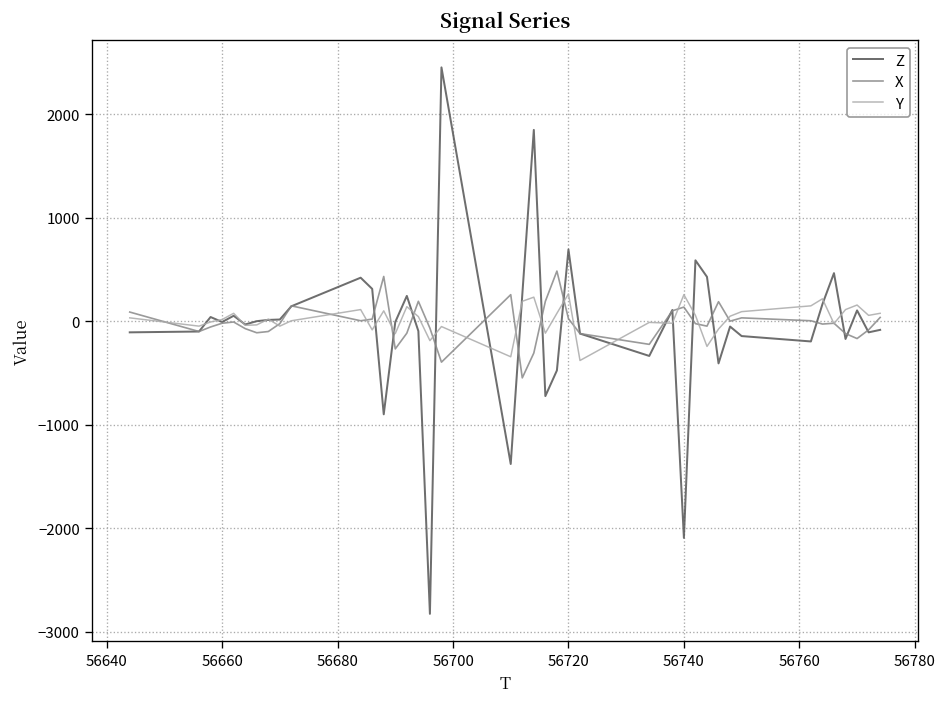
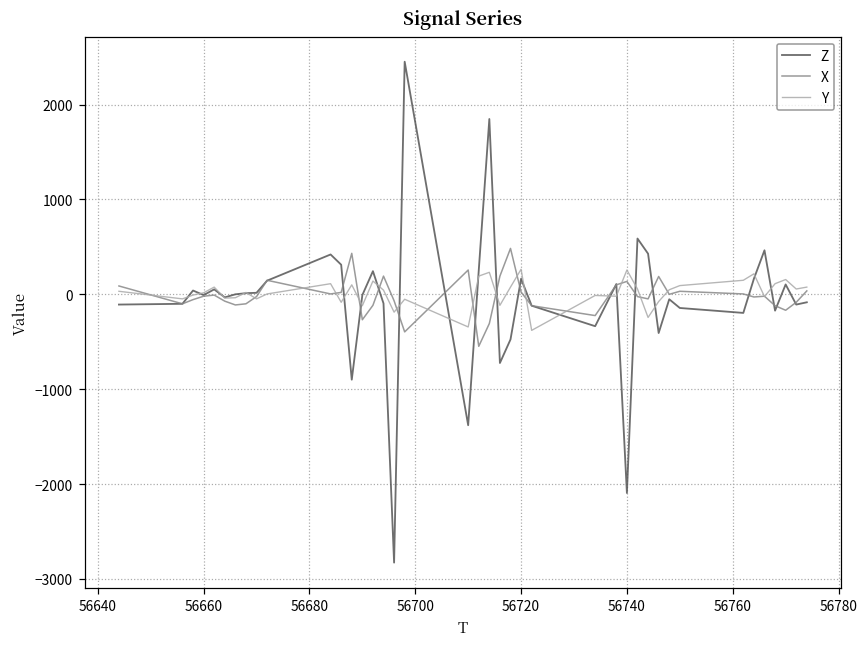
  {
    "Z": {
-     "56720": 700,
+     "56720": 200,
      "56740": -2100
    }
  }
